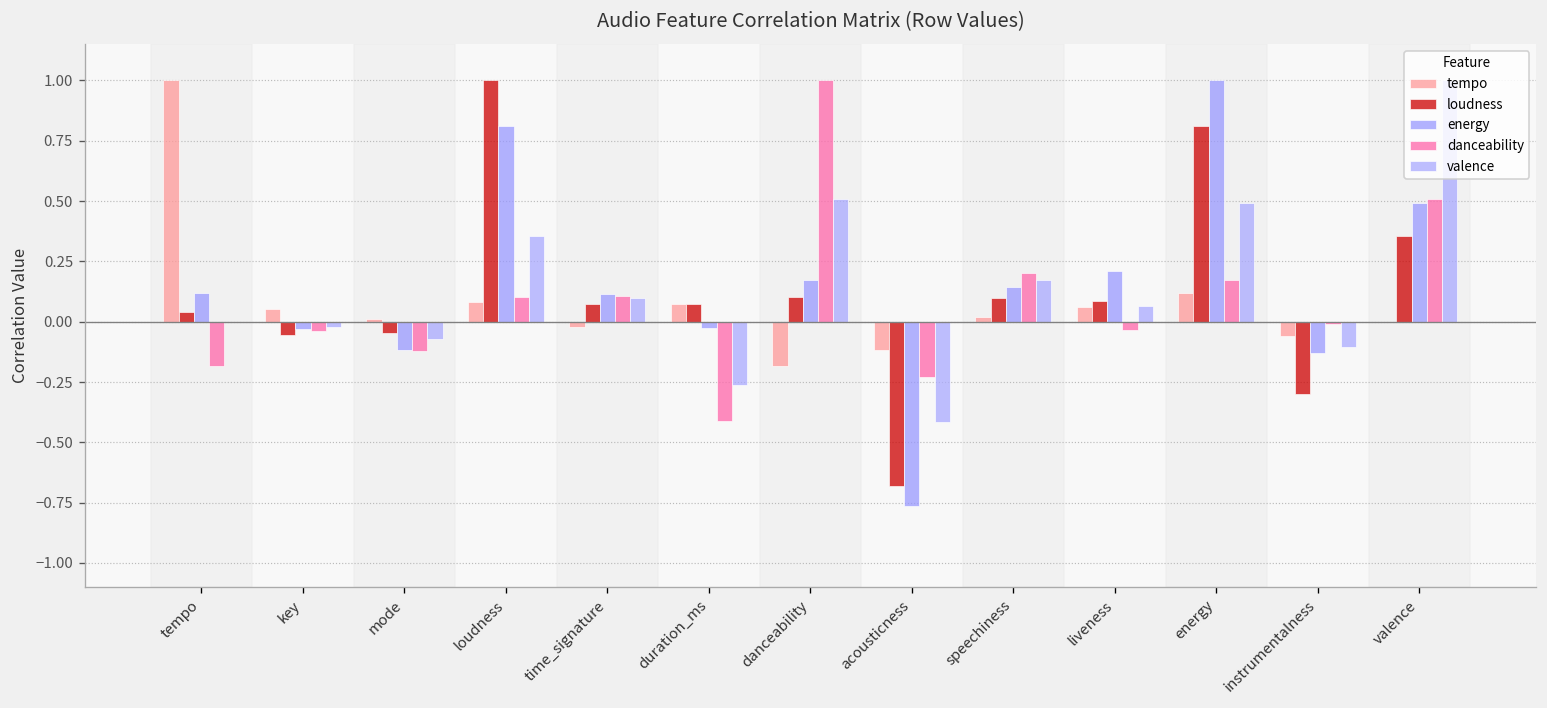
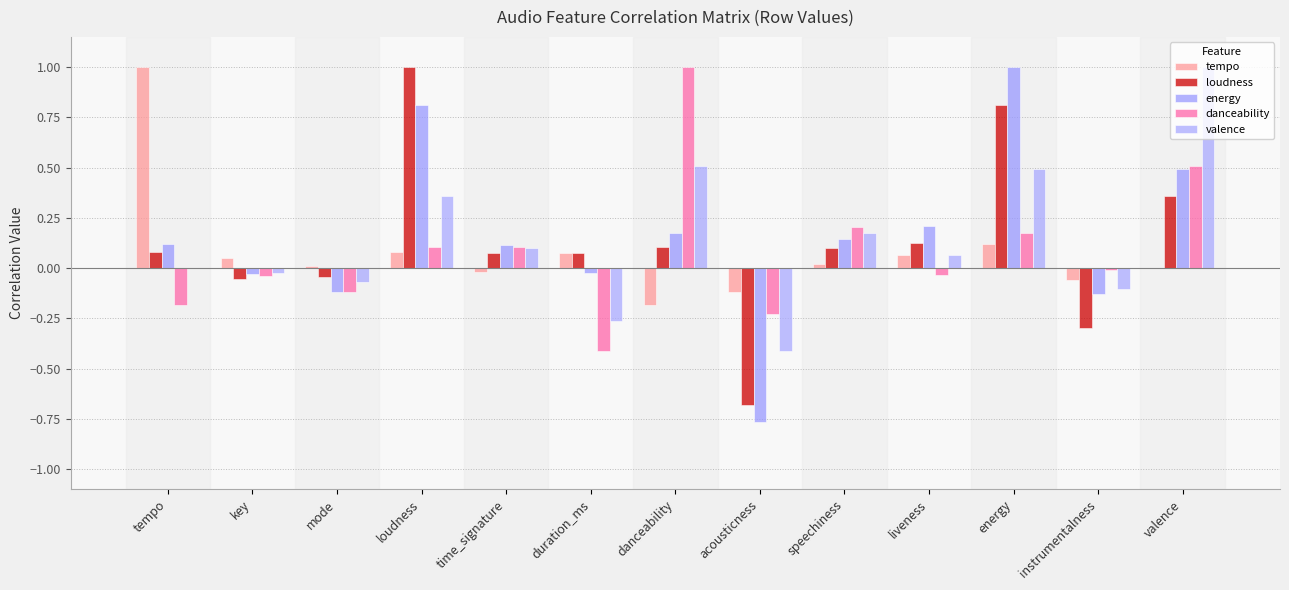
  {
    "loudness": {
-     "tempo": 0.04,
+     "tempo": 0.08,
      "key": -0.06,
      "mode": -0.05,
      "loudness": 1.00,
      "time_signature": 0.07,
      "duration_ms": 0.07,
      "danceability": 0.10,
      "acousticness": -0.68,
      "speechiness": 0.10,
-     "liveness": 0.09,
+     "liveness": 0.13,
      "energy": 0.81,
      "instrumentalness": -0.30,
      "valence": 0.36
    }
  }
